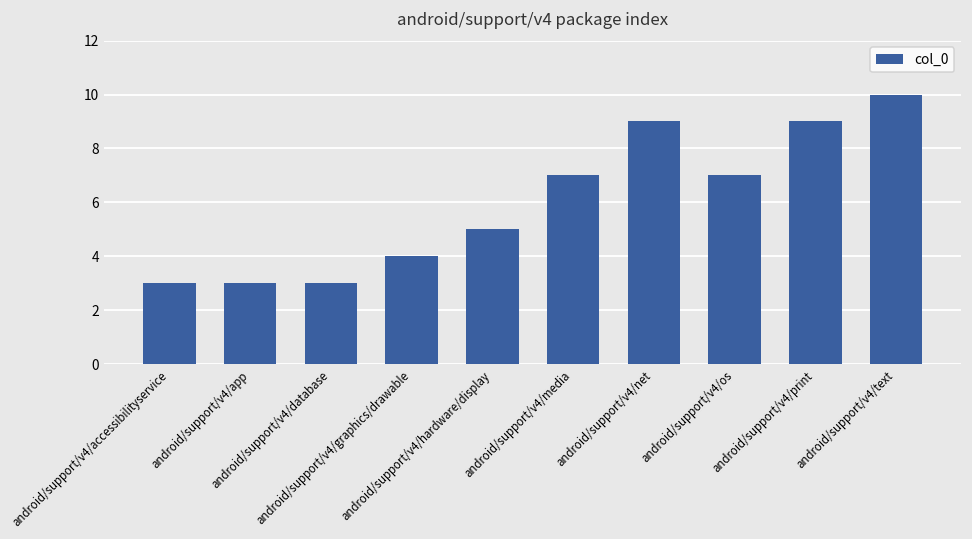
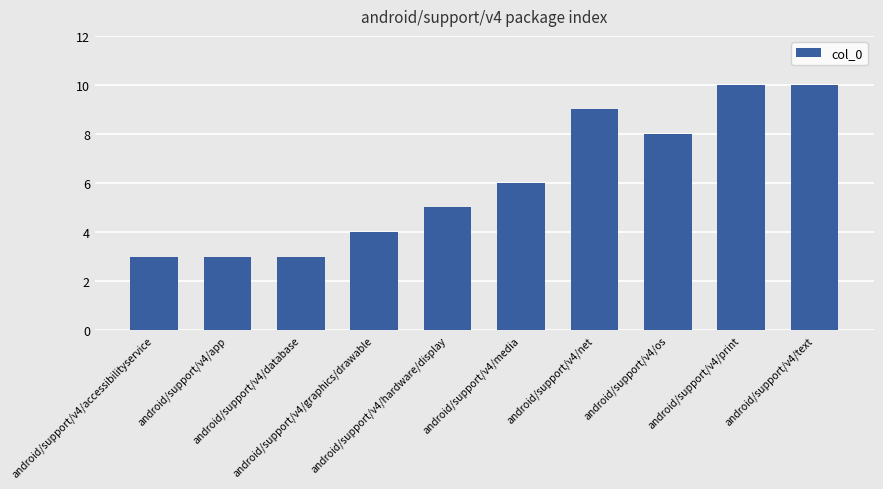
  {
    "android/support/v4/accessibilityservice": 3,
    "android/support/v4/app": 3,
    "android/support/v4/database": 3,
    "android/support/v4/graphics/drawable": 4,
    "android/support/v4/hardware/display": 5,
-   "android/support/v4/media": 7,
+   "android/support/v4/media": 6,
    "android/support/v4/net": 9,
-   "android/support/v4/os": 7,
-   "android/support/v4/print": 9,
+   "android/support/v4/os": 8,
+   "android/support/v4/print": 10,
    "android/support/v4/text": 10
  }
